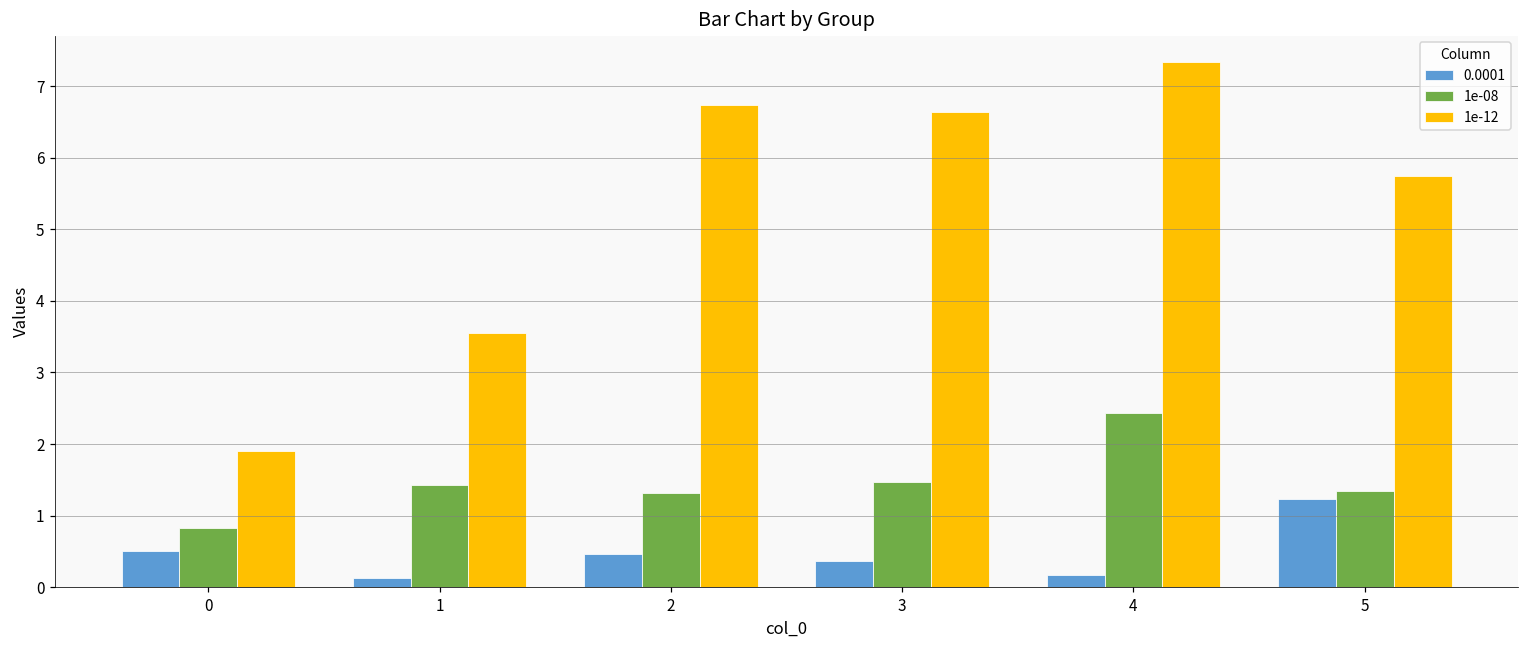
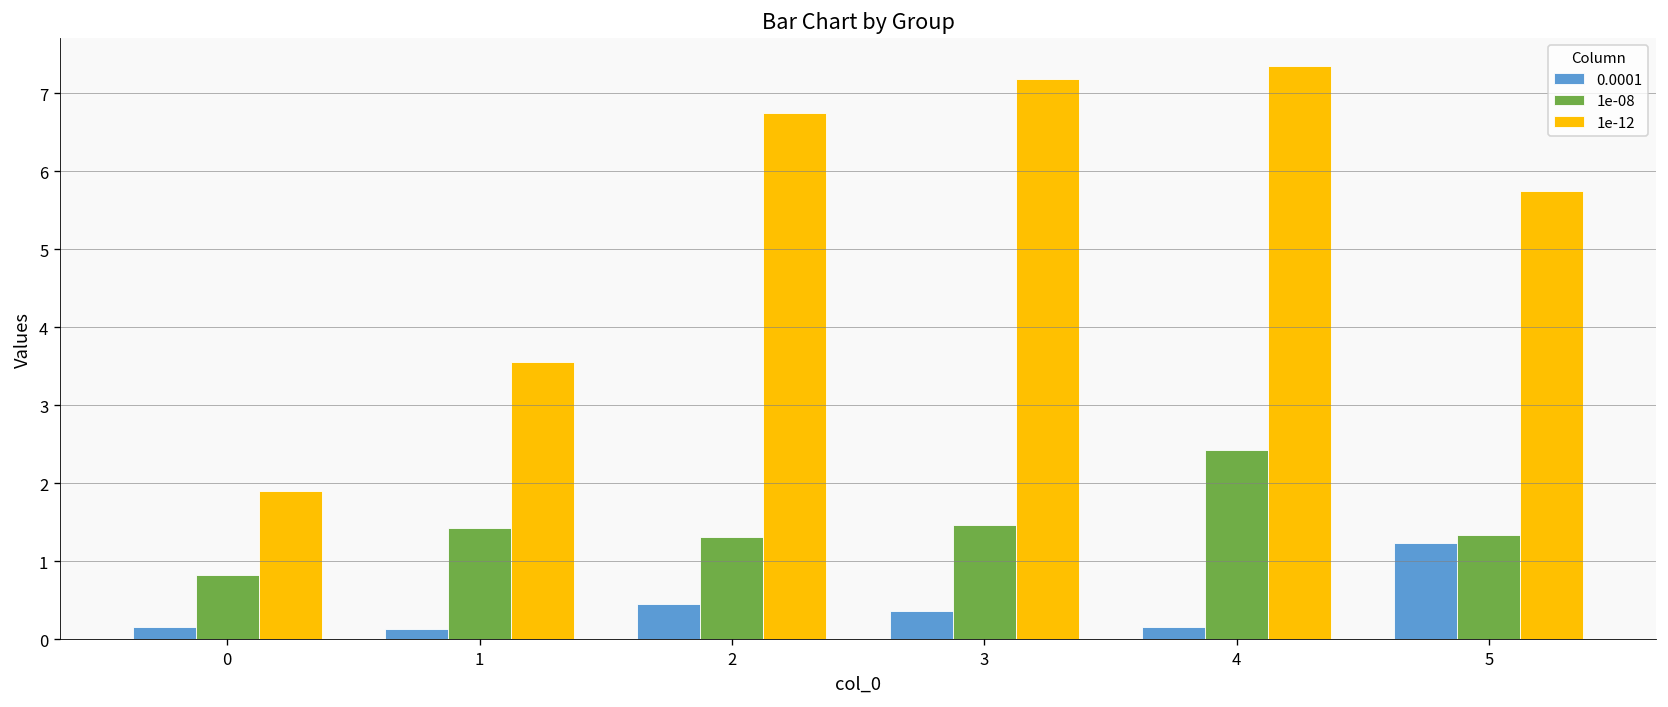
  {
    "0.0001": {
-     "0": 0.5,
+     "0": 0.2,
      "1": 0.1,
      "2": 0.5,
      "3": 0.4,
      "4": 0.2,
      "5": 1.2
    },
    "1e-08": {
      "0": 0.8,
      "1": 1.4,
      "2": 1.3,
      "3": 1.5,
      "4": 2.4,
      "5": 1.3
    },
    "1e-12": {
      "0": 1.9,
      "1": 3.6,
      "2": 6.7,
-     "3": 6.6,
+     "3": 7.2,
      "4": 7.3,
      "5": 5.7
    }
  }
